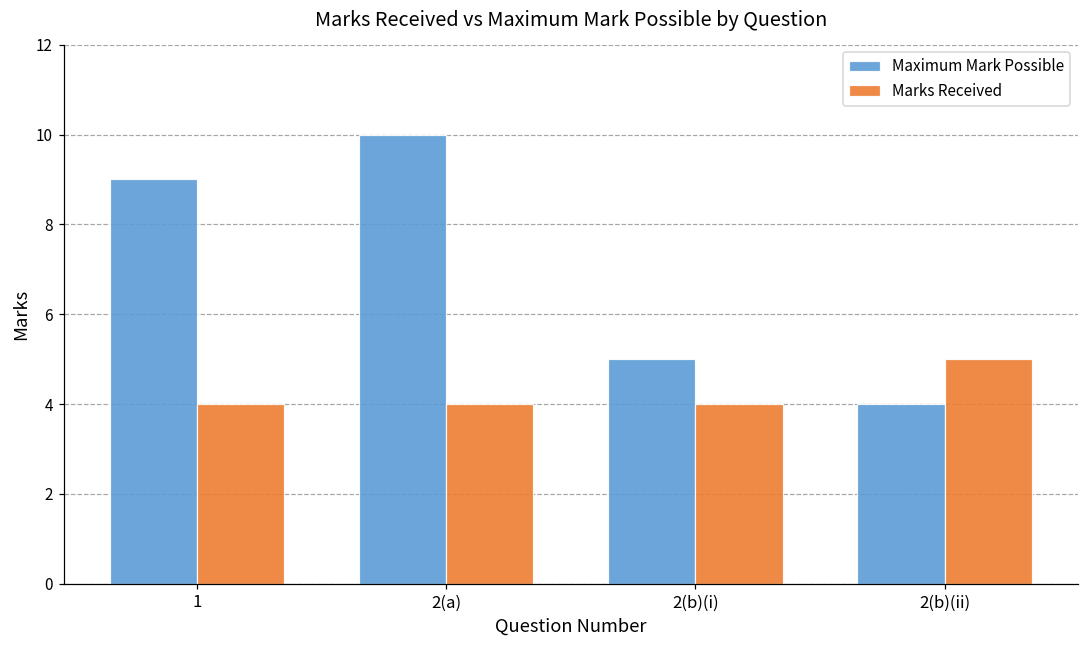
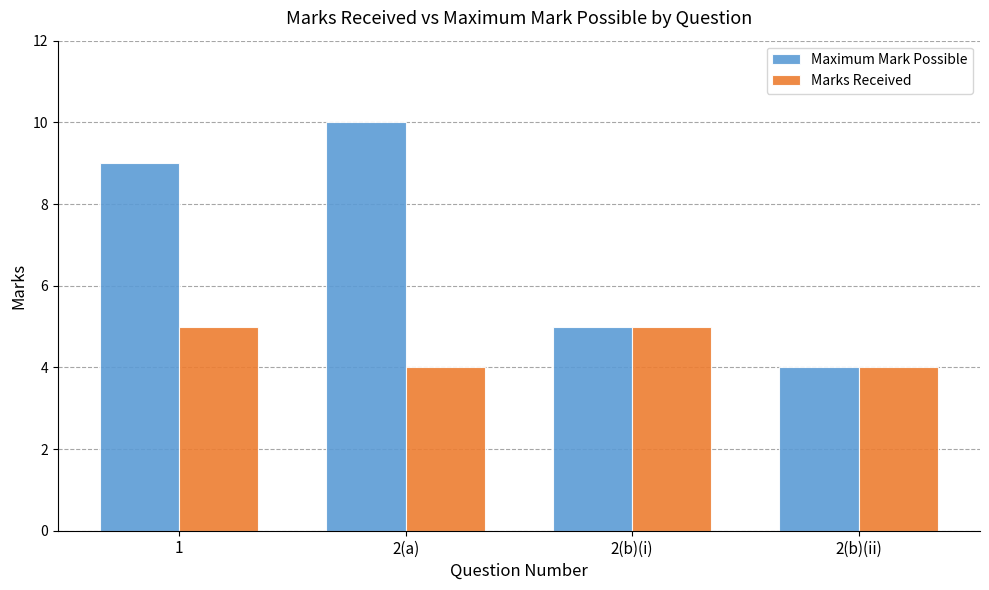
  {
    "Maximum Mark Possible": {
      "1": 9,
      "2(a)": 10,
      "2(b)(i)": 5,
      "2(b)(ii)": 4
    },
    "Marks Received": {
-     "1": 4,
+     "1": 5,
      "2(a)": 4,
-     "2(b)(i)": 4,
-     "2(b)(ii)": 5
+     "2(b)(i)": 5,
+     "2(b)(ii)": 4
    }
  }
